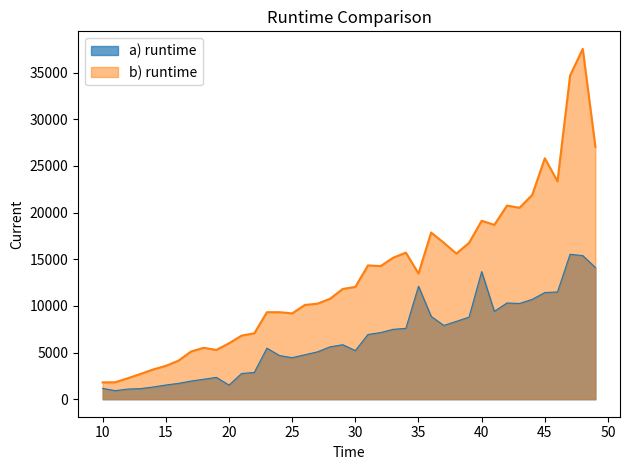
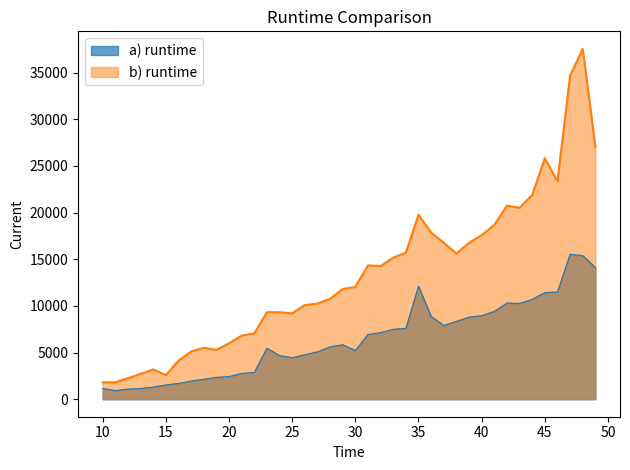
  {
    "a) runtime": {
      "10": 1000,
      "15": 2000,
-     "20": 1500,
+     "20": 2400,
      "25": 4000,
      "30": 5000,
      "35": 12000,
-     "40": 14000,
+     "40": 9000,
      "45": 11000
    },
    "b) runtime": {
      "10": 2000,
-     "15": 4000,
+     "15": 3000,
      "20": 6000,
      "25": 9000,
      "30": 12000,
-     "35": 13000,
-     "40": 19000,
+     "35": 20000,
+     "40": 18000,
      "45": 26000
    }
  }
